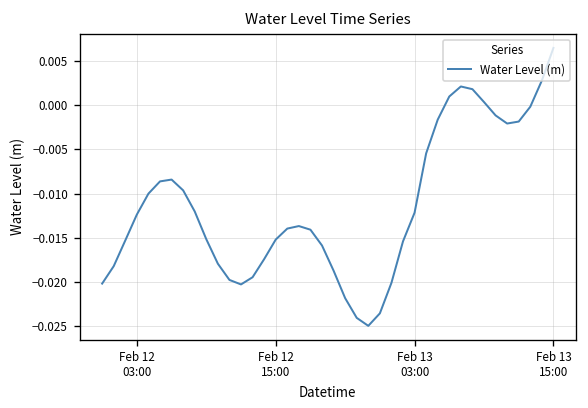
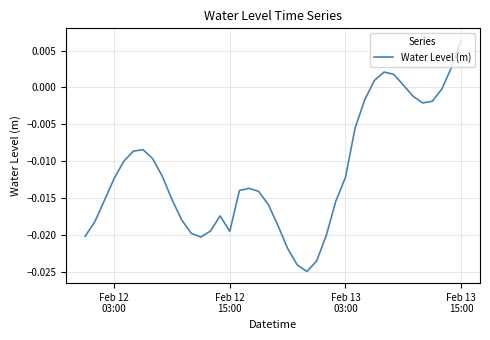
  {
    "Feb 12 03:00": -0.012,
-   "Feb 12 15:00": -0.015,
+   "Feb 12 15:00": -0.020,
    "Feb 13 03:00": -0.012
  }
